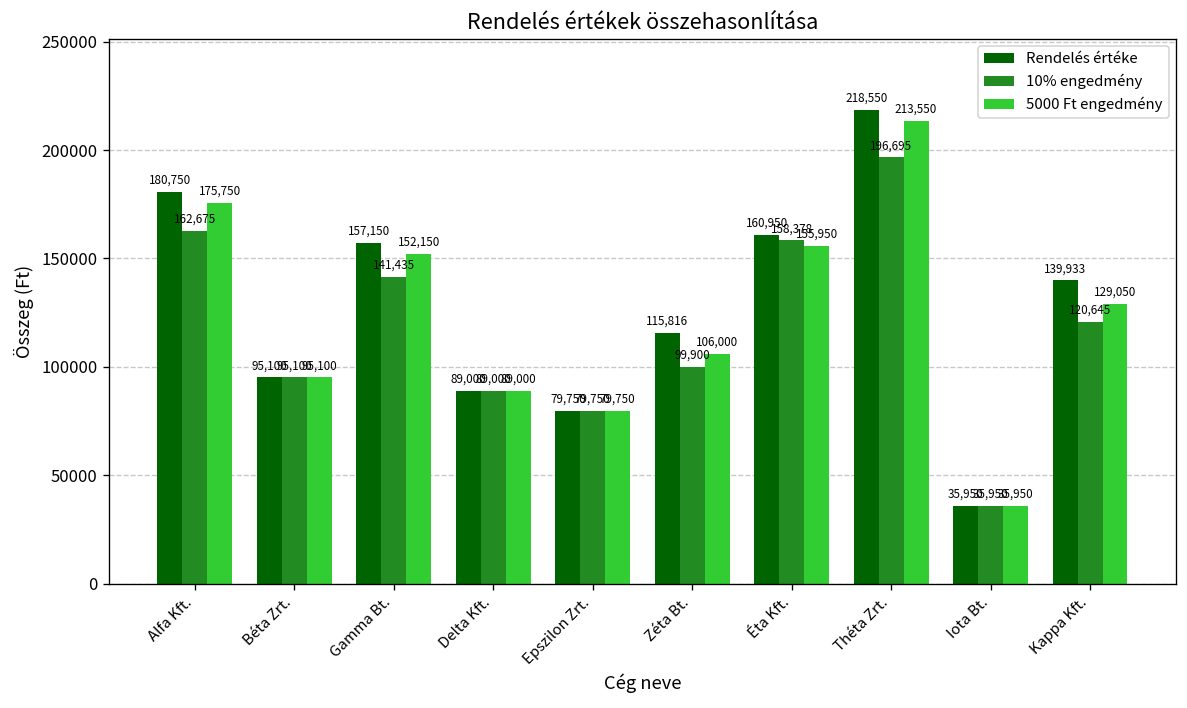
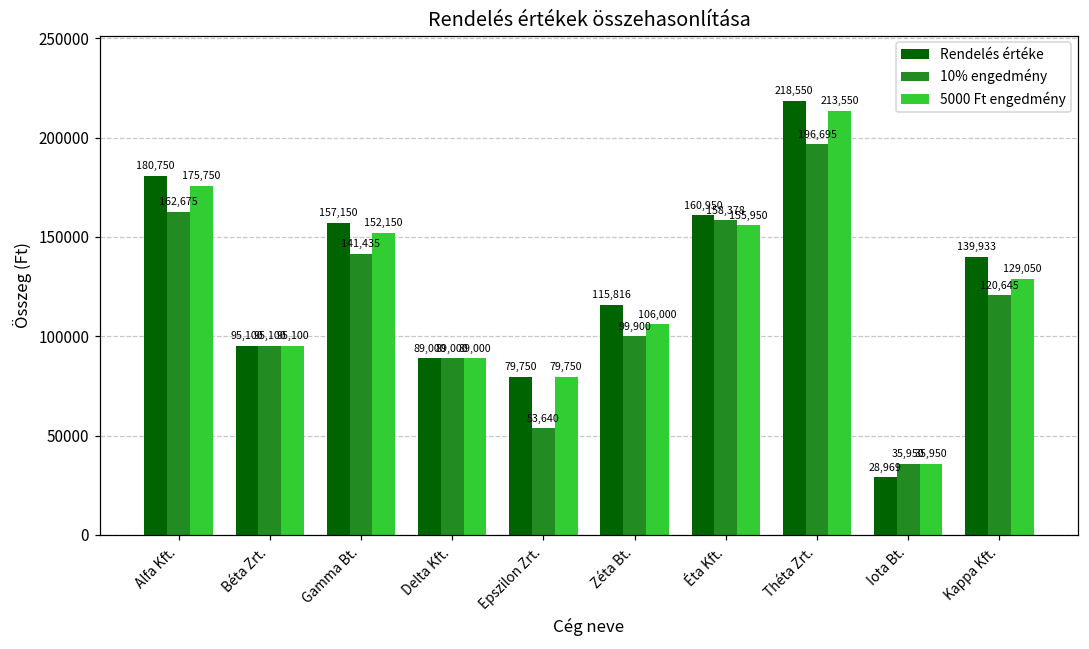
  {
    "Rendelés értéke": {
      "Alfa Kft.": "180,750",
      "Gamma Bt.": "157,150",
      "Epszilon Zrt.": "79,750",
      "Zéta Bt.": "115,816",
      "Théta Zrt.": "218,550",
-     "Iota Bt.": "35,950",
+     "Iota Bt.": "28,969",
      "Kappa Kft.": "139,933"
    },
    "10% engedmény": {
      "Alfa Kft.": "162,675",
      "Gamma Bt.": "141,435",
-     "Epszilon Zrt.": "79,750",
+     "Epszilon Zrt.": "53,640",
      "Zéta Bt.": "99,900",
      "Théta Zrt.": "196,695",
      "Kappa Kft.": "120,645"
    },
    "5000 Ft engedmény": {
      "Alfa Kft.": "175,750",
      "Gamma Bt.": "152,150",
      "Epszilon Zrt.": "79,750",
      "Zéta Bt.": "106,000",
      "Théta Zrt.": "213,550",
      "Kappa Kft.": "129,050"
    }
  }
